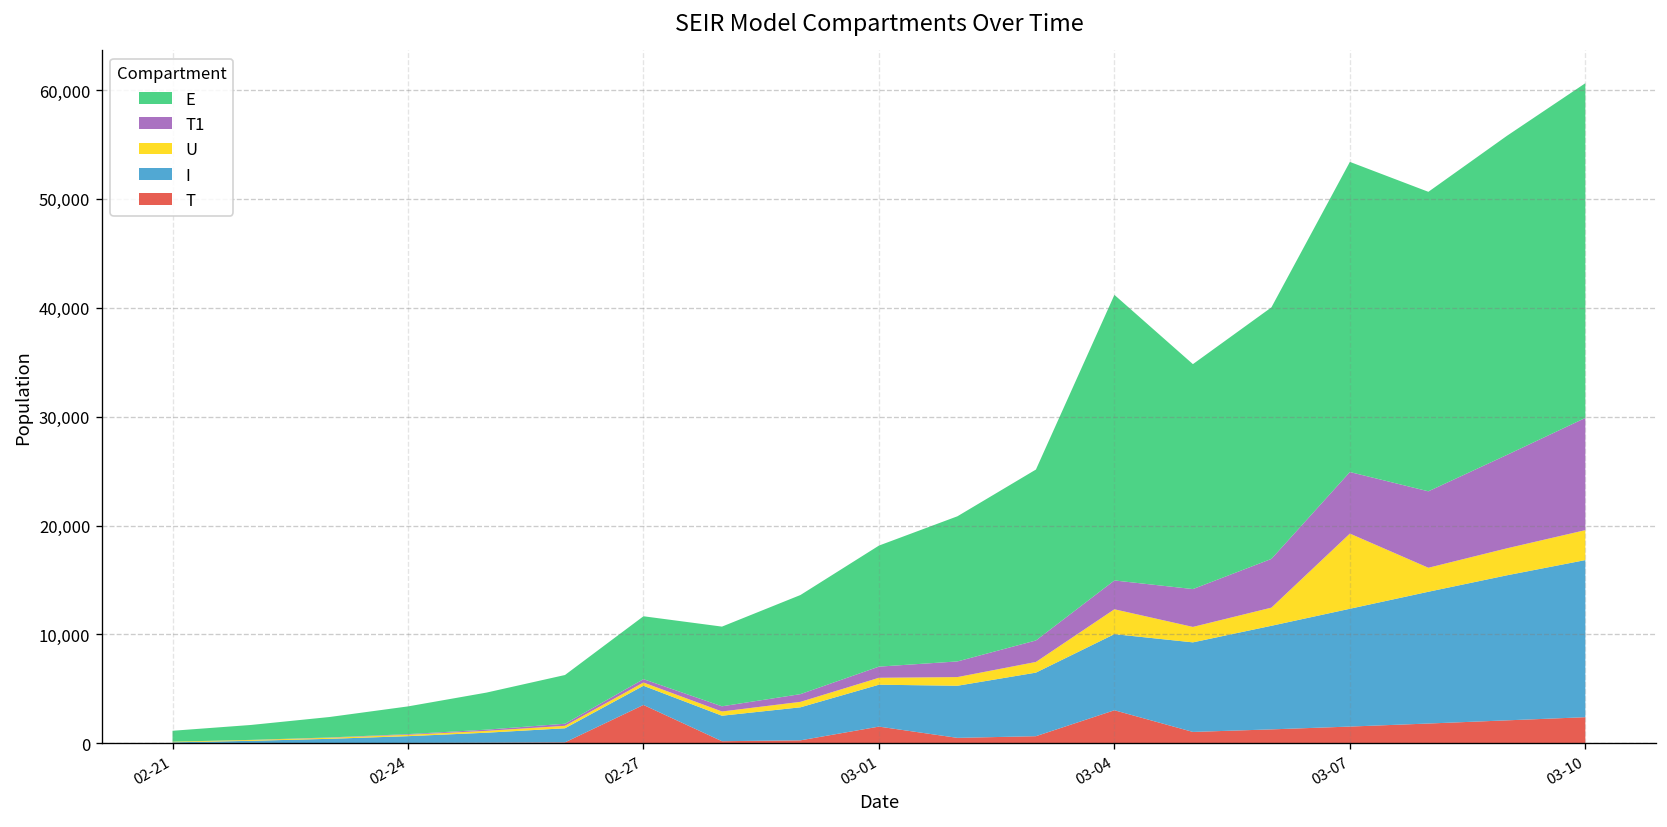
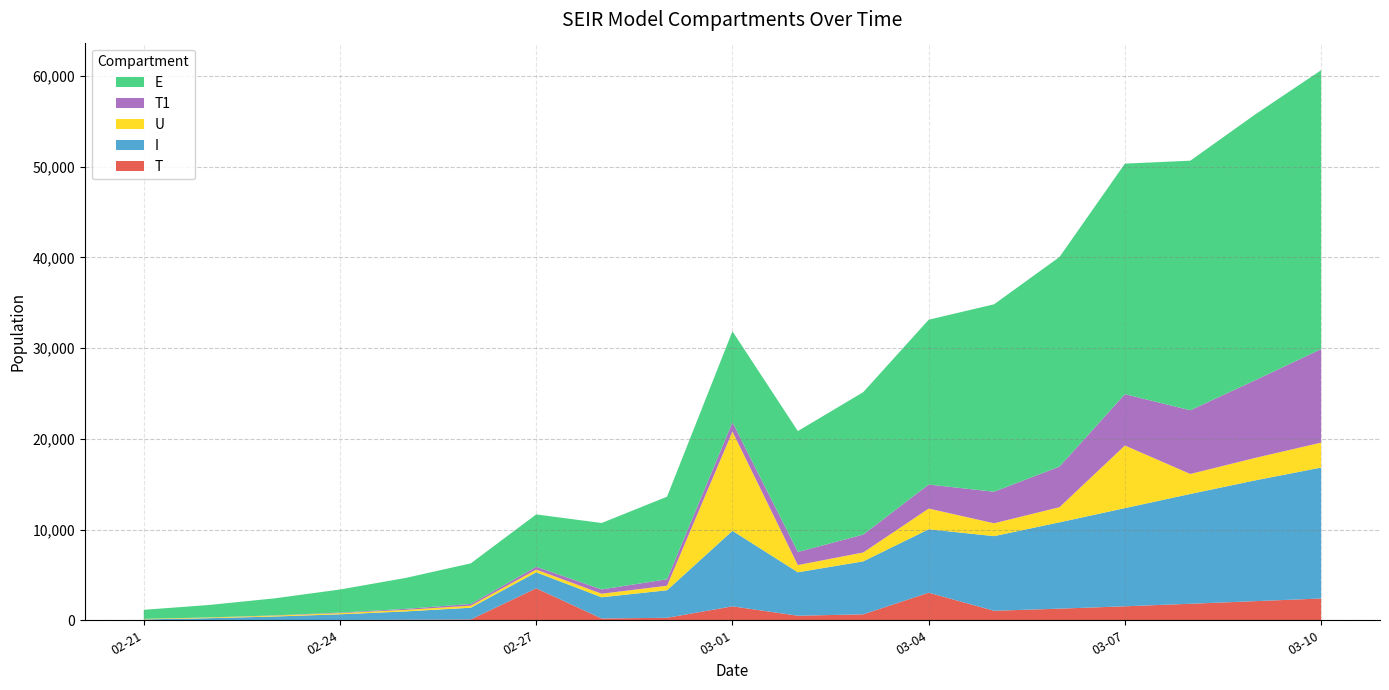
  {
    "T": {
      "02-27": "4,000",
      "03-01": "2,000",
      "03-04": "3,000",
      "03-07": "2,000",
      "03-10": "2,000"
    },
    "I": {
      "02-27": "2,000",
-     "03-01": "4,000",
+     "03-01": "8,000",
      "03-04": "7,000",
      "03-07": "11,000",
      "03-10": "14,000"
    },
    "U": {
      "02-27": "0",
-     "03-01": "1,000",
+     "03-01": "11,000",
      "03-04": "2,000",
      "03-07": "7,000",
      "03-10": "3,000"
    },
    "T1": {
      "02-27": "0",
      "03-01": "1,000",
      "03-04": "3,000",
      "03-07": "6,000",
      "03-10": "10,000"
    },
    "E": {
      "02-21": "1,000",
      "02-24": "3,000",
      "02-27": "6,000",
-     "03-01": "11,000",
-     "03-04": "26,000",
-     "03-07": "28,000",
+     "03-01": "10,000",
+     "03-04": "18,000",
+     "03-07": "25,000",
      "03-10": "31,000"
    }
  }
